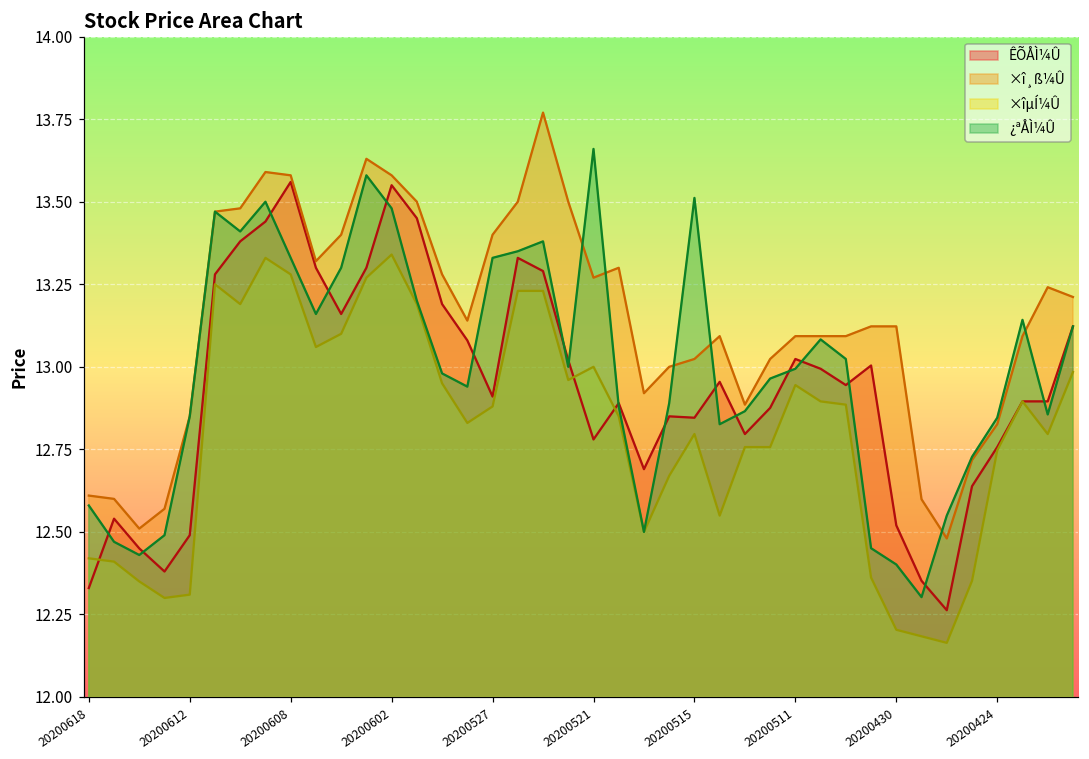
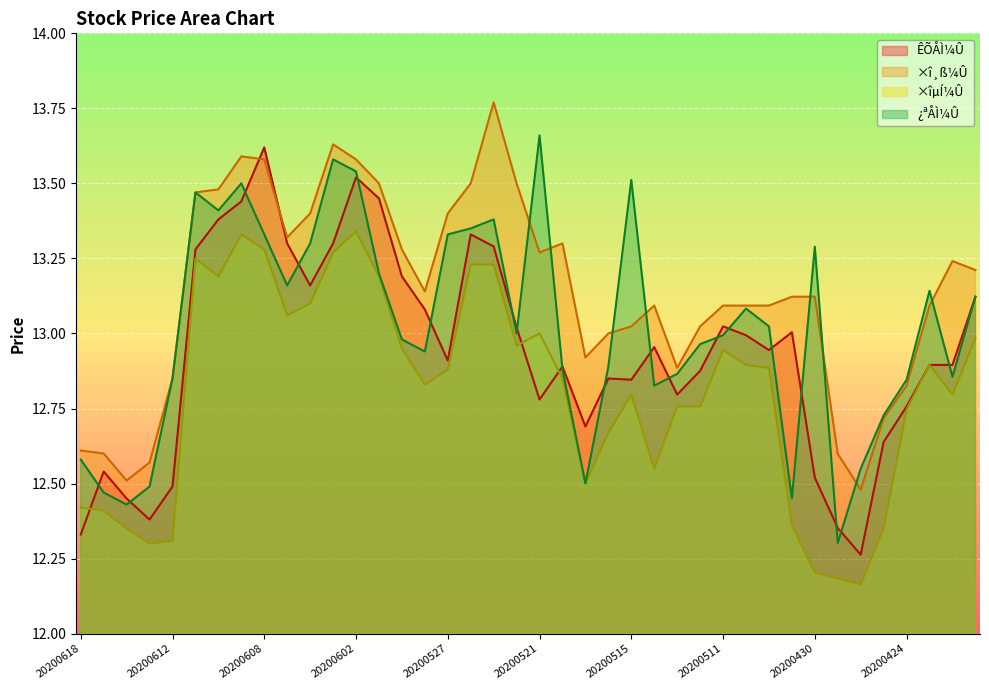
  {
    "ÊÕÅÌ¼Û": {
      "20200618": 12.33,
      "20200612": 12.49,
-     "20200608": 13.56,
-     "20200602": 13.55,
+     "20200608": 13.62,
+     "20200602": 13.52,
      "20200527": 12.91,
      "20200521": 12.78,
      "20200515": 12.85,
      "20200511": 13.02,
      "20200430": 12.52,
      "20200424": 12.76
    },
    "¿ªÅÌ¼Û": {
      "20200618": 12.58,
      "20200608": 13.33,
-     "20200602": 13.48,
+     "20200602": 13.54,
      "20200527": 13.33,
      "20200521": 13.66,
      "20200515": 13.51,
      "20200511": 12.99,
-     "20200430": 12.40,
+     "20200430": 13.29,
      "20200424": 12.85
    }
  }
